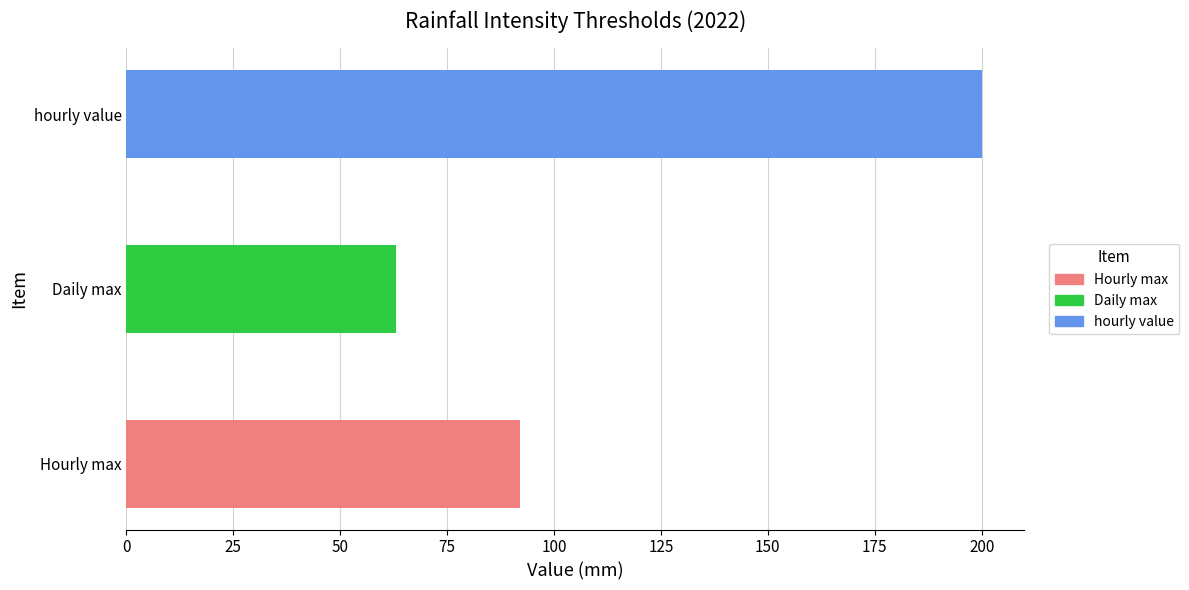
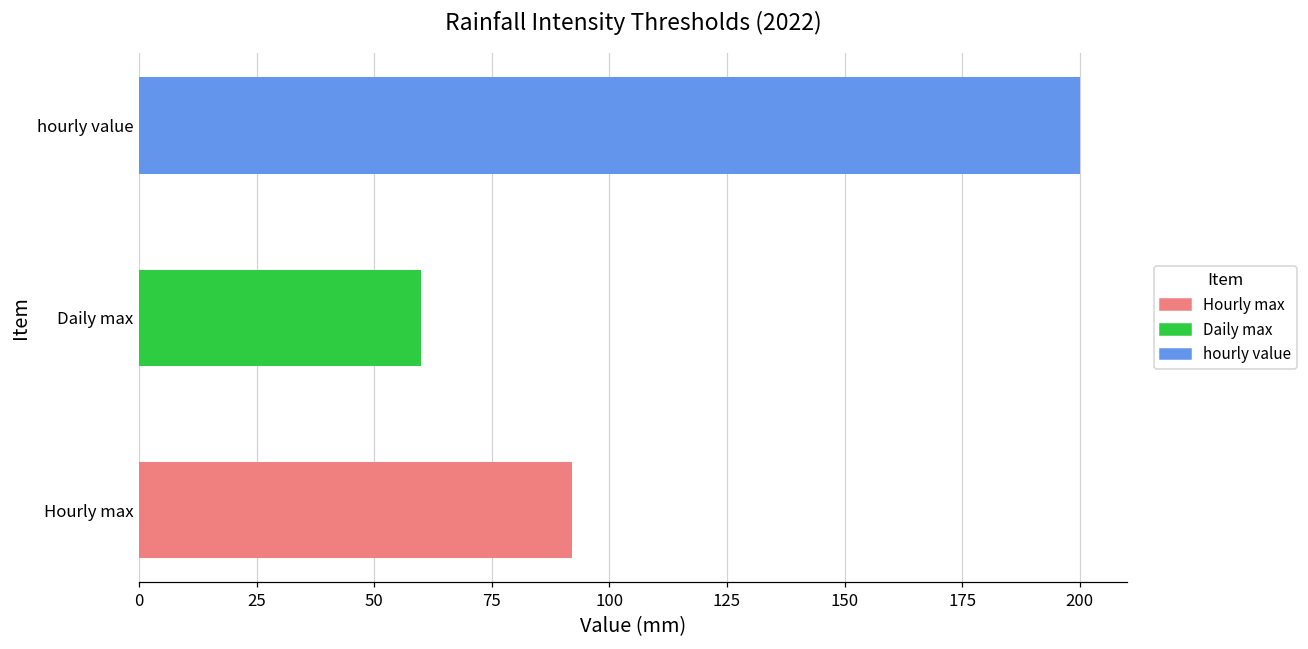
  {
    "hourly value": 200,
-   "Daily max": 63,
+   "Daily max": 60,
    "Hourly max": 92
  }
